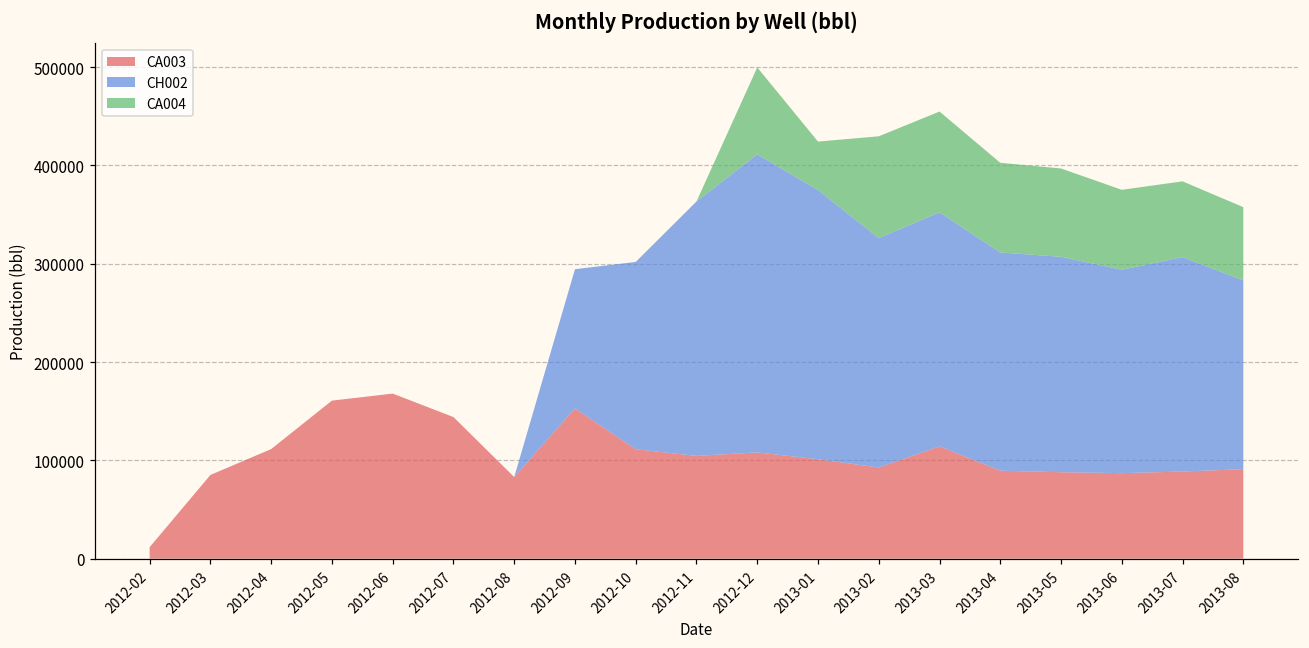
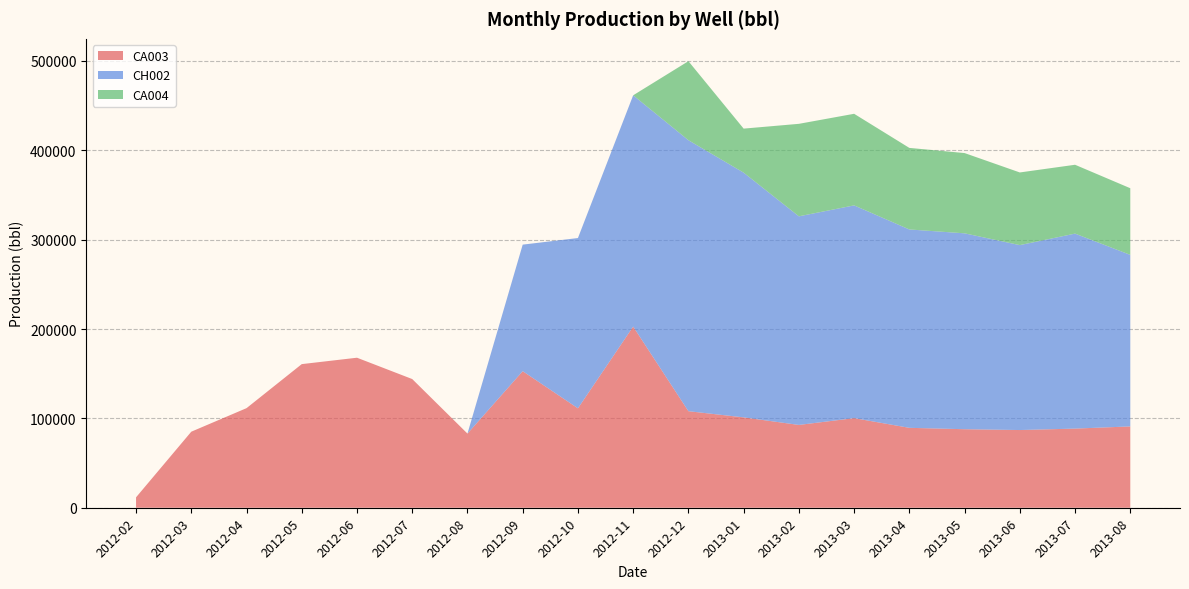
  {
    "CA003": {
      "2012-09": 150000,
      "2012-10": 110000,
-     "2012-11": 100000,
+     "2012-11": 200000,
      "2012-12": 110000,
      "2013-01": 100000,
      "2013-02": 90000,
-     "2013-03": 110000,
+     "2013-03": 100000,
      "2013-04": 90000,
      "2013-05": 90000,
      "2013-06": 90000,
      "2013-07": 90000,
      "2013-08": 90000
    },
    "CH002": {
      "2012-12": 300000,
      "2013-01": 270000,
      "2013-02": 230000,
      "2013-03": 240000,
      "2013-04": 220000,
      "2013-05": 220000,
      "2013-06": 210000,
      "2013-07": 220000,
      "2013-08": 190000
    },
    "CA004": {
      "2012-12": 90000,
      "2013-01": 50000,
      "2013-02": 100000,
      "2013-03": 100000,
      "2013-04": 90000,
      "2013-05": 90000,
      "2013-06": 80000,
      "2013-07": 80000,
      "2013-08": 70000
    }
  }
